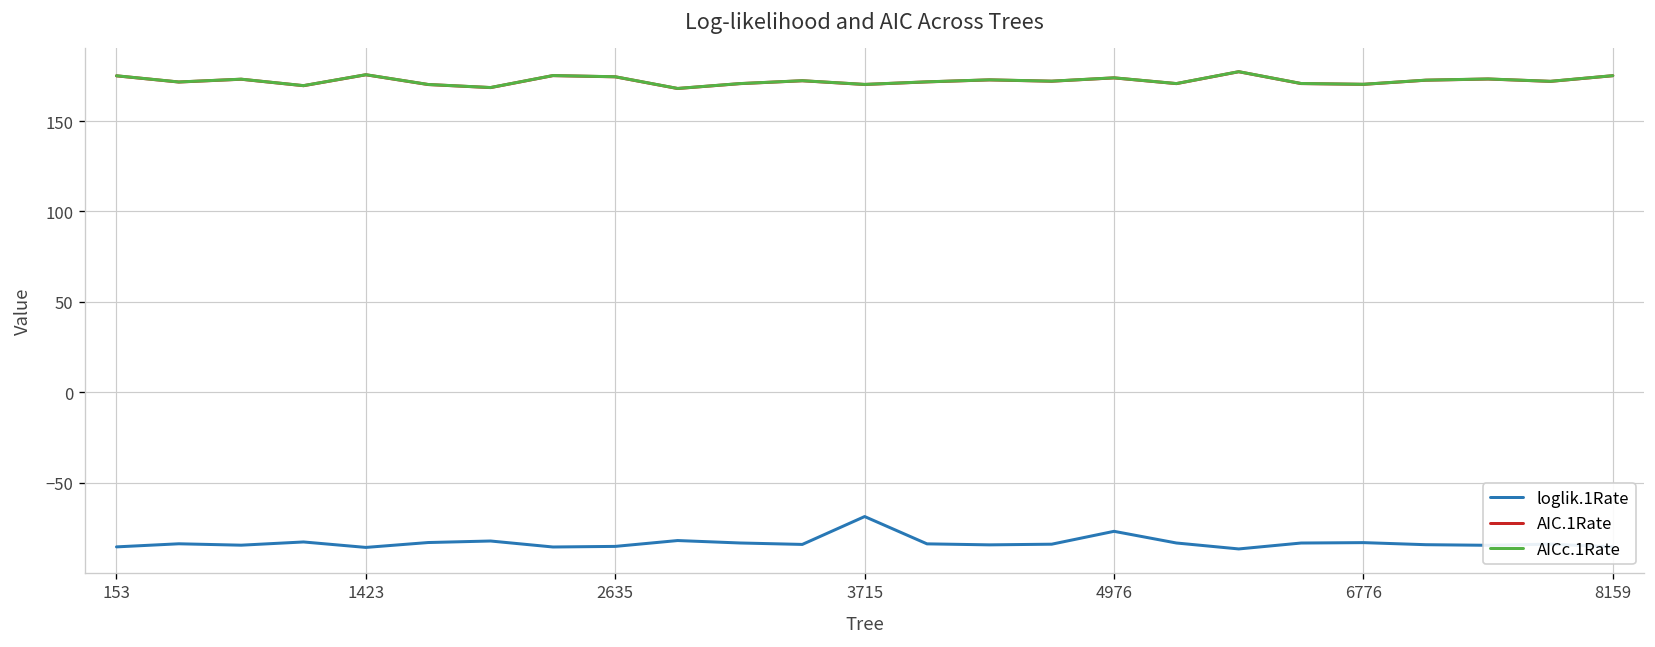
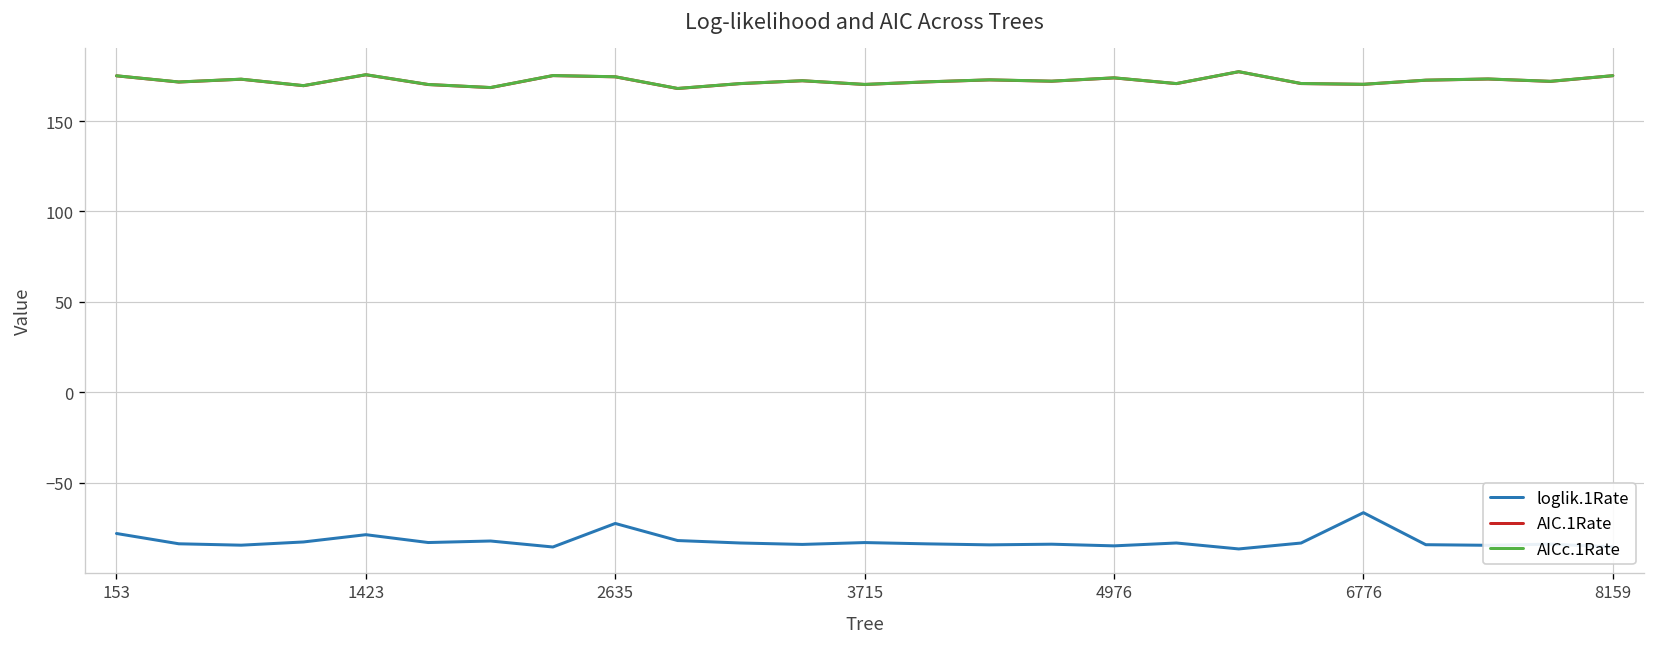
  {
    "loglik.1Rate": {
-     "153": -85,
-     "1423": -86,
-     "2635": -85,
-     "3715": -69,
-     "4976": -77,
-     "6776": -83
+     "153": -78,
+     "1423": -79,
+     "2635": -73,
+     "3715": -83,
+     "4976": -85,
+     "6776": -67
    }
  }
